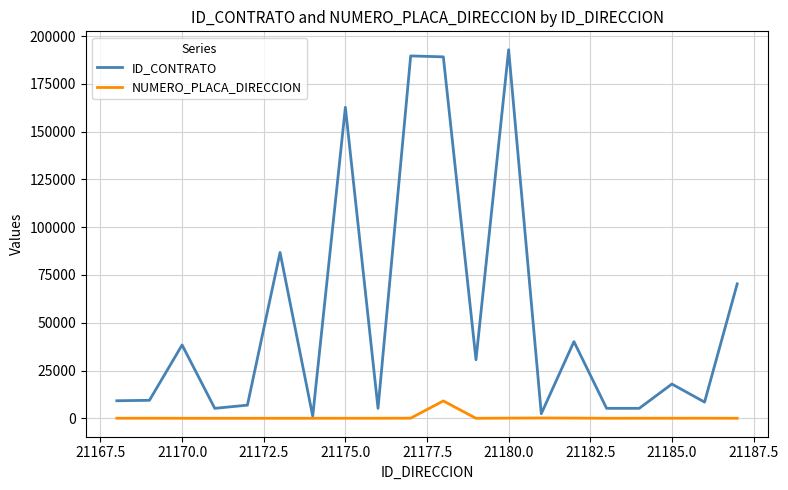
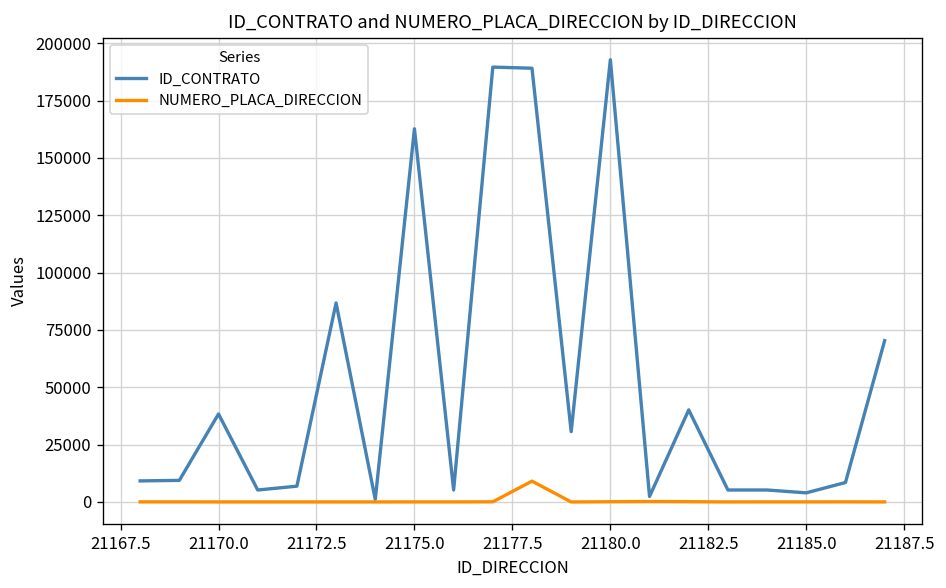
  {
    "ID_CONTRATO": {
      "21170.0": 38000,
      "21175.0": 163000,
      "21180.0": 193000,
-     "21185.0": 18000
+     "21185.0": 4000
    },
    "NUMERO_PLACA_DIRECCION": {
      "21170.0": 0,
      "21175.0": 0,
      "21180.0": 0,
      "21185.0": 0
    }
  }
